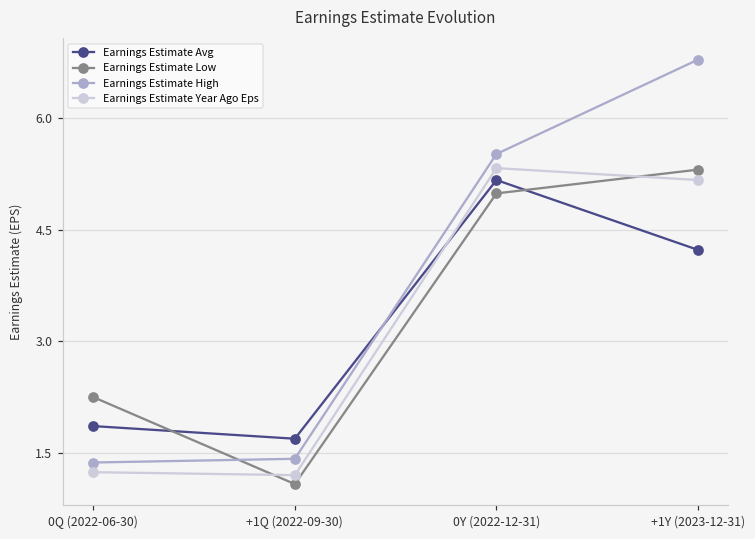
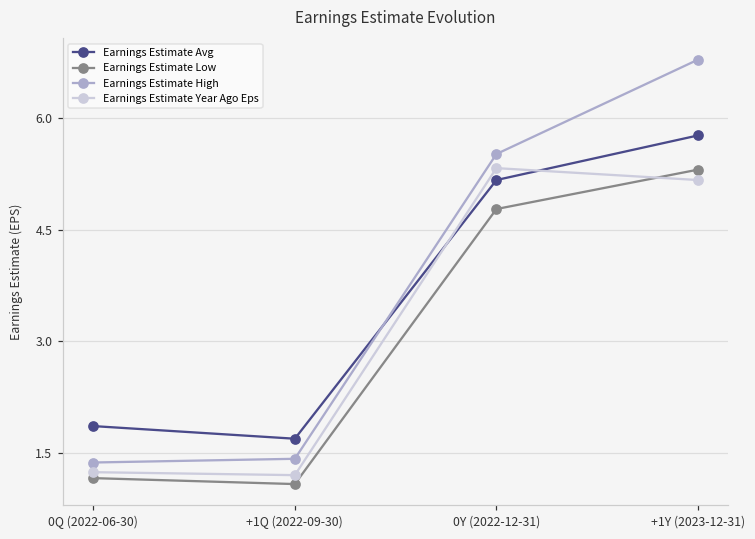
  {
    "Earnings Estimate Avg": {
      "0Q (2022-06-30)": 1.9,
      "+1Q (2022-09-30)": 1.7,
      "0Y (2022-12-31)": 5.2,
-     "+1Y (2023-12-31)": 4.2
+     "+1Y (2023-12-31)": 5.8
    },
    "Earnings Estimate Low": {
-     "0Q (2022-06-30)": 2.3,
+     "0Q (2022-06-30)": 1.2,
      "+1Q (2022-09-30)": 1.1,
-     "0Y (2022-12-31)": 5.0,
+     "0Y (2022-12-31)": 4.8,
      "+1Y (2023-12-31)": 5.3
    }
  }
